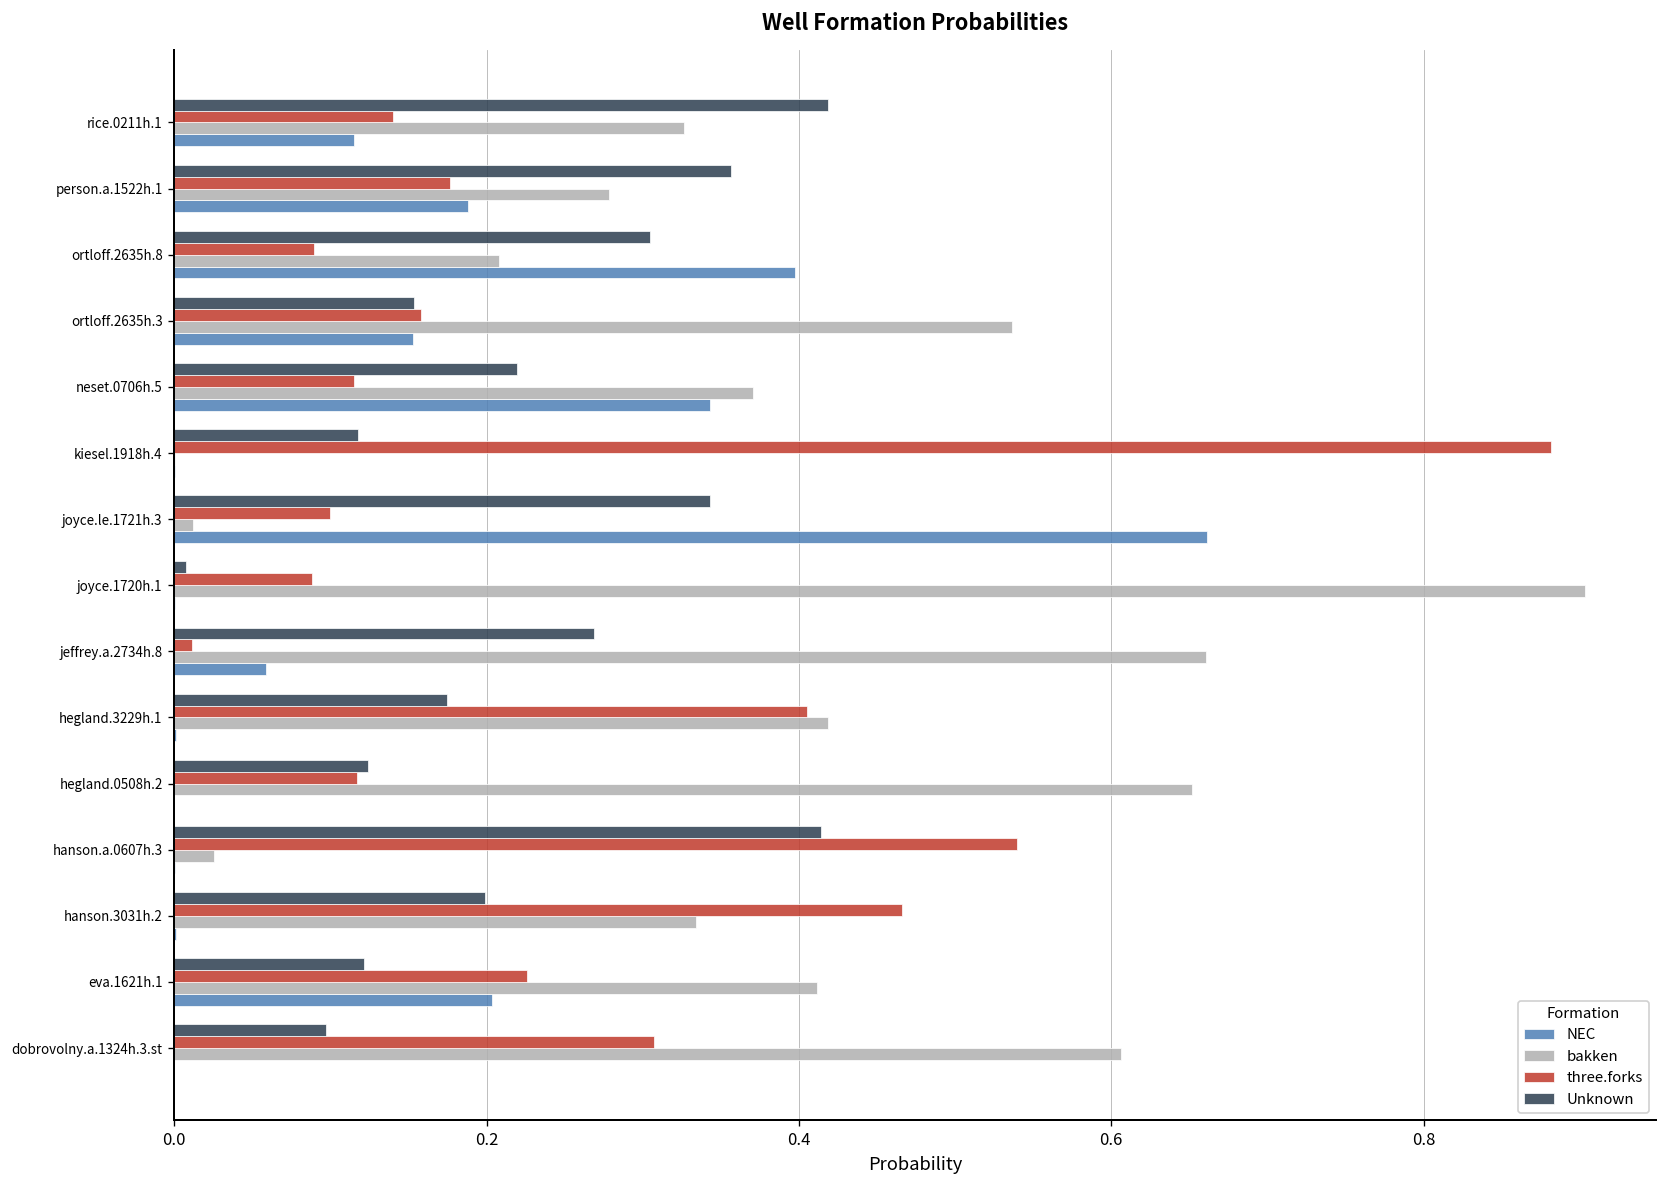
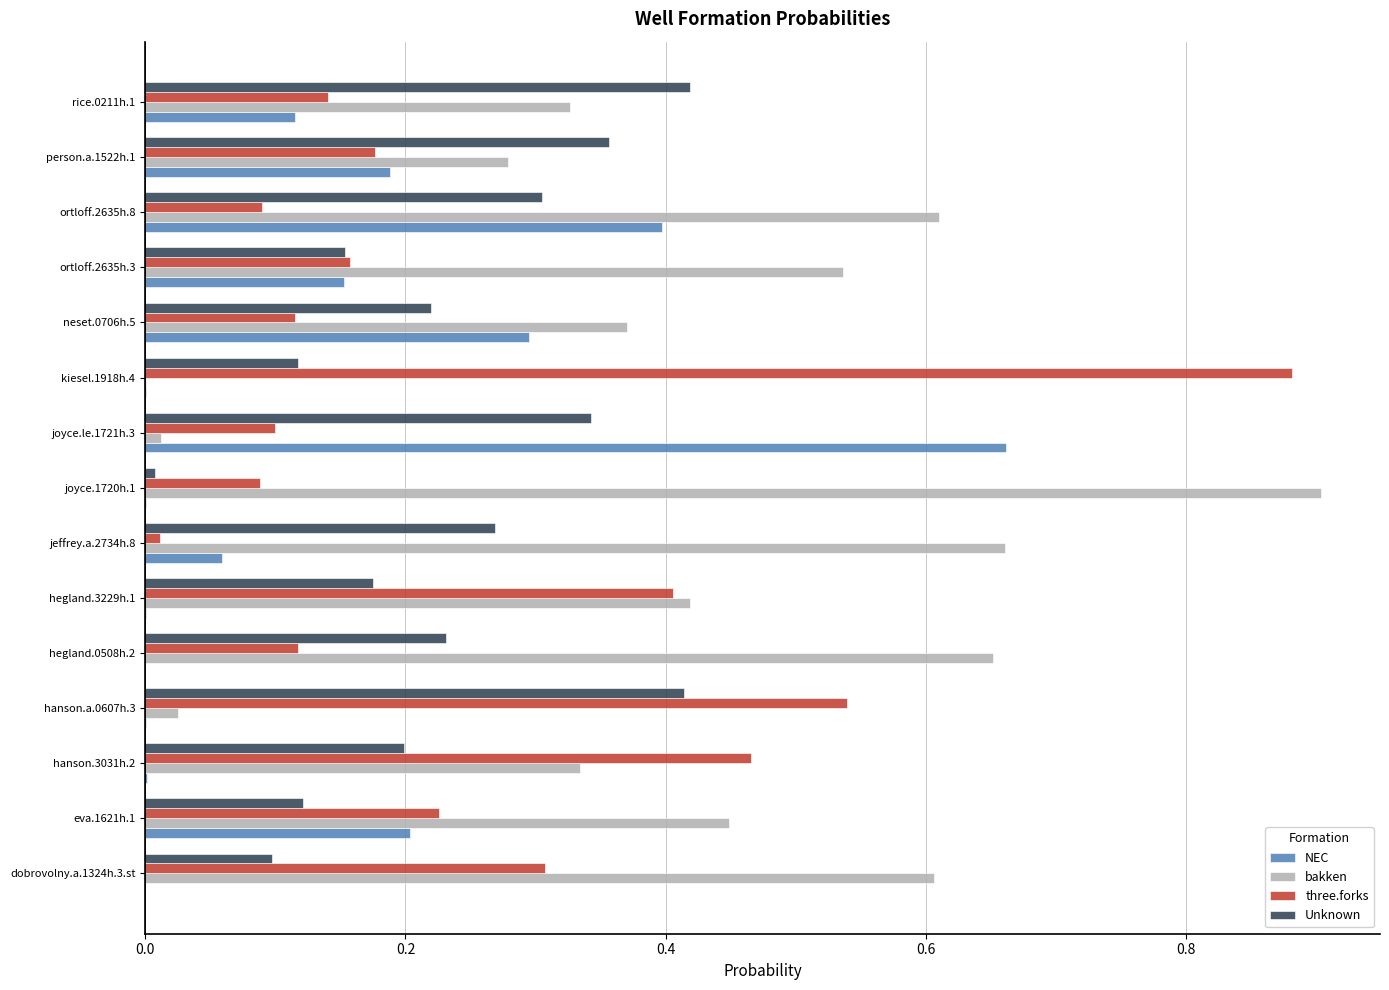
  {
    "NEC": {
      "rice.0211h.1": 0.115,
      "person.a.1522h.1": 0.188,
      "ortloff.2635h.8": 0.397,
      "ortloff.2635h.3": 0.153,
-     "neset.0706h.5": 0.343,
+     "neset.0706h.5": 0.295,
      "joyce.le.1721h.3": 0.662,
      "jeffrey.a.2734h.8": 0.059,
      "eva.1621h.1": 0.204
    },
    "bakken": {
      "rice.0211h.1": 0.326,
      "person.a.1522h.1": 0.278,
-     "ortloff.2635h.8": 0.208,
+     "ortloff.2635h.8": 0.610,
      "ortloff.2635h.3": 0.536,
      "neset.0706h.5": 0.370,
      "joyce.le.1721h.3": 0.012,
      "joyce.1720h.1": 0.904,
      "jeffrey.a.2734h.8": 0.661,
      "hegland.3229h.1": 0.419,
      "hegland.0508h.2": 0.652,
      "hanson.a.0607h.3": 0.025,
      "hanson.3031h.2": 0.334,
-     "eva.1621h.1": 0.412,
+     "eva.1621h.1": 0.449,
      "dobrovolny.a.1324h.3.st": 0.606
    },
    "three.forks": {
      "rice.0211h.1": 0.140,
      "person.a.1522h.1": 0.176,
      "ortloff.2635h.8": 0.090,
      "ortloff.2635h.3": 0.158,
      "neset.0706h.5": 0.115,
      "kiesel.1918h.4": 0.882,
      "joyce.le.1721h.3": 0.100,
      "joyce.1720h.1": 0.088,
      "jeffrey.a.2734h.8": 0.012,
      "hegland.3229h.1": 0.405,
      "hegland.0508h.2": 0.117,
      "hanson.a.0607h.3": 0.539,
      "hanson.3031h.2": 0.466,
      "eva.1621h.1": 0.226,
      "dobrovolny.a.1324h.3.st": 0.307
    },
    "Unknown": {
      "rice.0211h.1": 0.418,
      "person.a.1522h.1": 0.357,
      "ortloff.2635h.8": 0.305,
      "ortloff.2635h.3": 0.153,
      "neset.0706h.5": 0.220,
      "kiesel.1918h.4": 0.118,
      "joyce.le.1721h.3": 0.343,
      "joyce.1720h.1": 0.008,
      "jeffrey.a.2734h.8": 0.269,
      "hegland.3229h.1": 0.175,
-     "hegland.0508h.2": 0.124,
+     "hegland.0508h.2": 0.231,
      "hanson.a.0607h.3": 0.414,
      "hanson.3031h.2": 0.199,
      "eva.1621h.1": 0.121,
      "dobrovolny.a.1324h.3.st": 0.097
    }
  }
